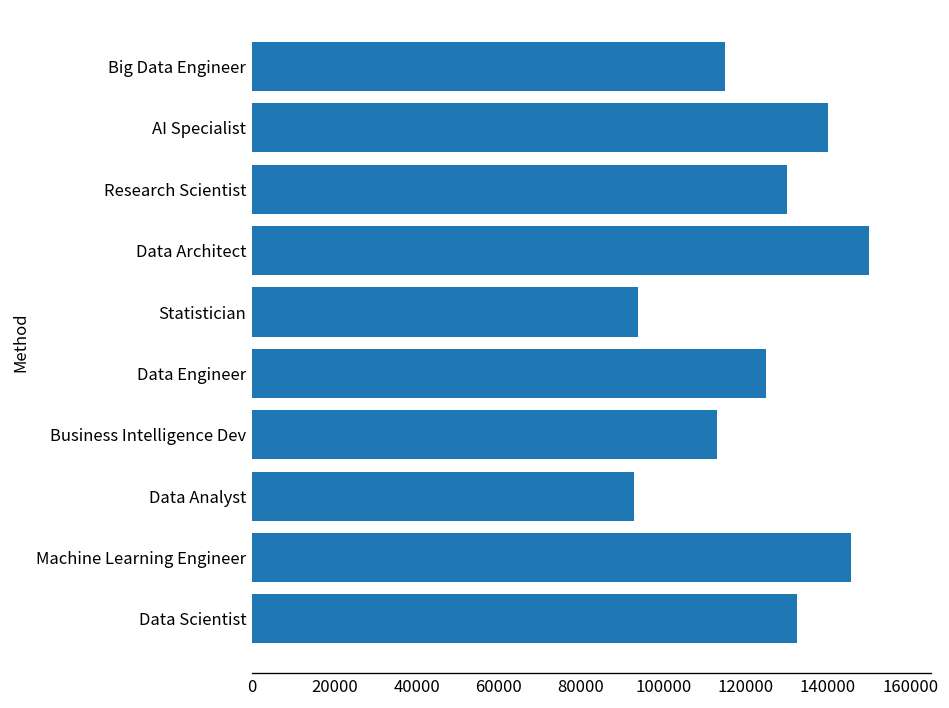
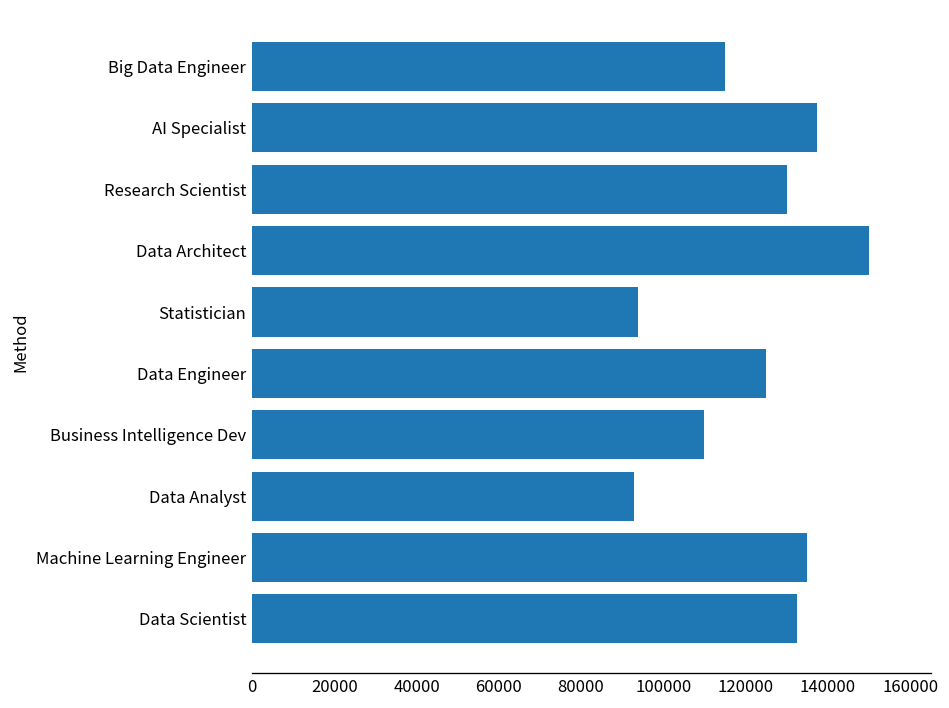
  {
    "Big Data Engineer": 115000,
-   "AI Specialist": 140000,
+   "AI Specialist": 137000,
    "Research Scientist": 130000,
    "Data Architect": 150000,
    "Statistician": 94000,
    "Data Engineer": 125000,
-   "Business Intelligence Dev": 113000,
+   "Business Intelligence Dev": 110000,
    "Data Analyst": 93000,
-   "Machine Learning Engineer": 146000,
+   "Machine Learning Engineer": 135000,
    "Data Scientist": 133000
  }
